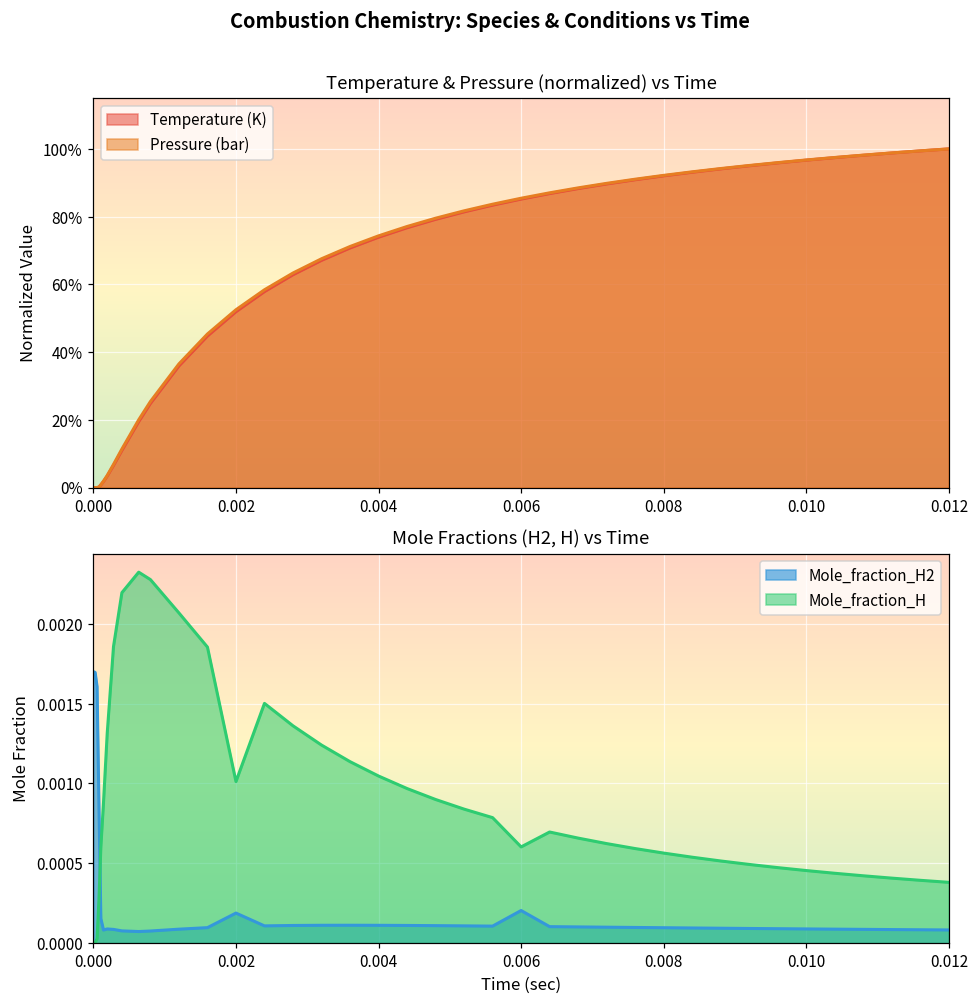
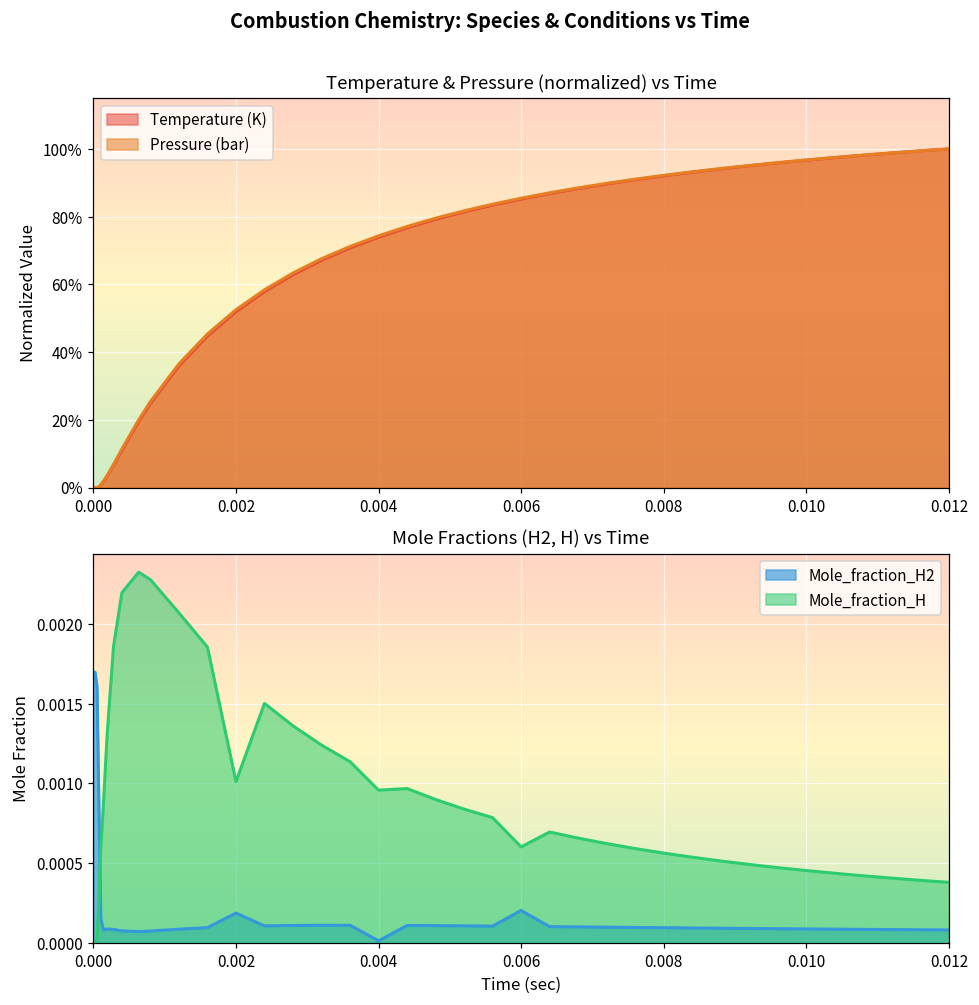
  {
    "Mole Fractions (H2, H) vs Time": {
      "Mole_fraction_H2": {
        "0.000": 0.00170,
        "0.002": 0.00019,
-       "0.004": 0.00011,
+       "0.004": 0.00001,
        "0.006": 0.00020,
        "0.008": 0.00010,
        "0.010": 0.00009,
        "0.012": 0.00008
      },
      "Mole_fraction_H": {
        "0.000": 0.00000,
        "0.002": 0.00101,
-       "0.004": 0.00105,
+       "0.004": 0.00096,
        "0.006": 0.00060,
        "0.008": 0.00056,
        "0.010": 0.00045,
        "0.012": 0.00038
      }
    }
  }
